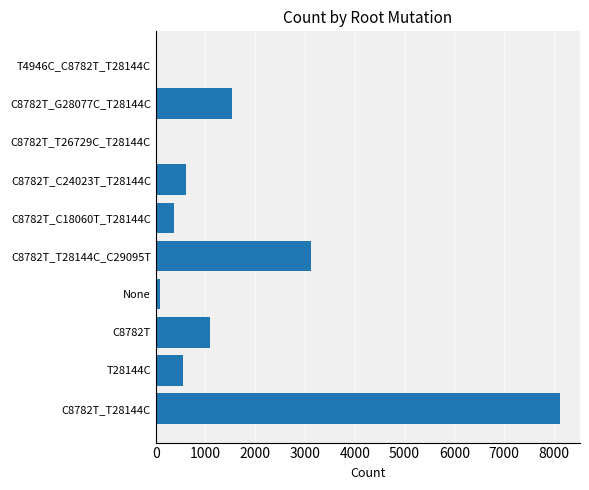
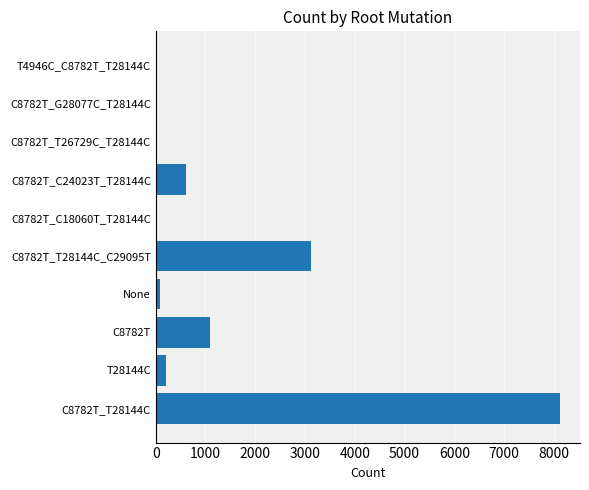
  {
-   "C8782T_G28077C_T28144C": 1500,
+   "C8782T_G28077C_T28144C": 0,
    "C8782T_C24023T_T28144C": 600,
-   "C8782T_C18060T_T28144C": 400,
+   "C8782T_C18060T_T28144C": 0,
    "C8782T_T28144C_C29095T": 3100,
    "None": 100,
    "C8782T": 1100,
-   "T28144C": 500,
+   "T28144C": 200,
    "C8782T_T28144C": 8100
  }
